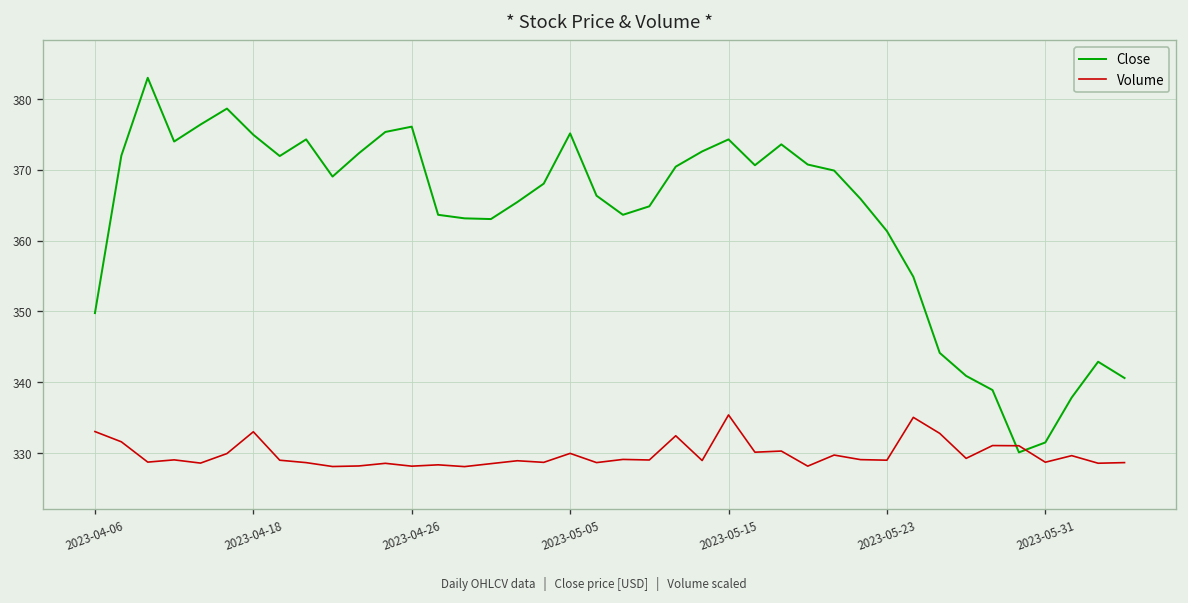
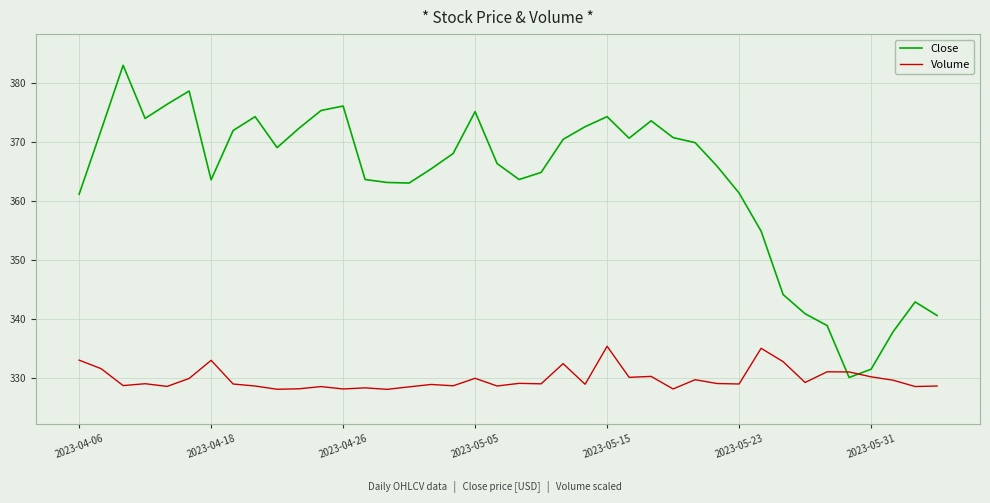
  {
    "Close": {
-     "2023-04-06": 350,
-     "2023-04-18": 375,
+     "2023-04-06": 361,
+     "2023-04-18": 364,
      "2023-04-26": 376,
      "2023-05-05": 375,
      "2023-05-15": 374,
      "2023-05-23": 361,
      "2023-05-31": 332
    },
    "Volume": {
      "2023-04-06": 333,
      "2023-04-18": 333,
      "2023-04-26": 328,
      "2023-05-05": 330,
      "2023-05-15": 335,
      "2023-05-23": 329,
-     "2023-05-31": 329
+     "2023-05-31": 330
    }
  }
